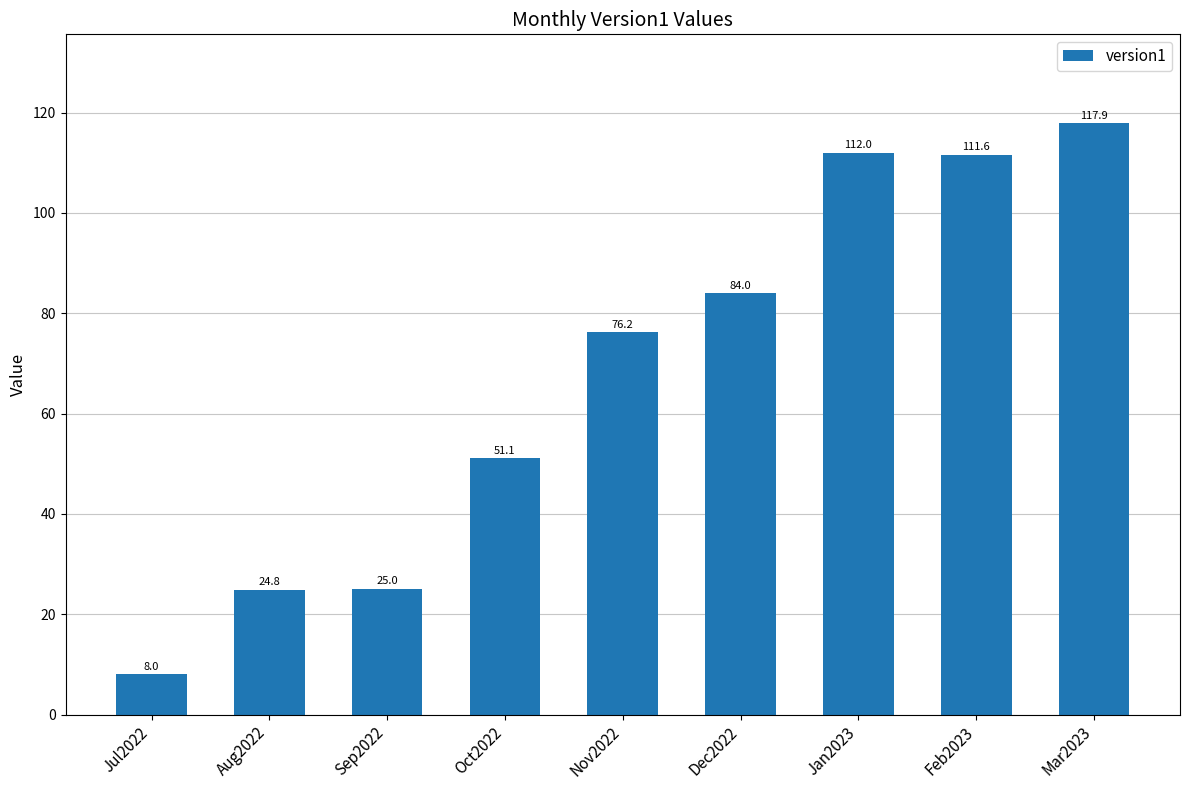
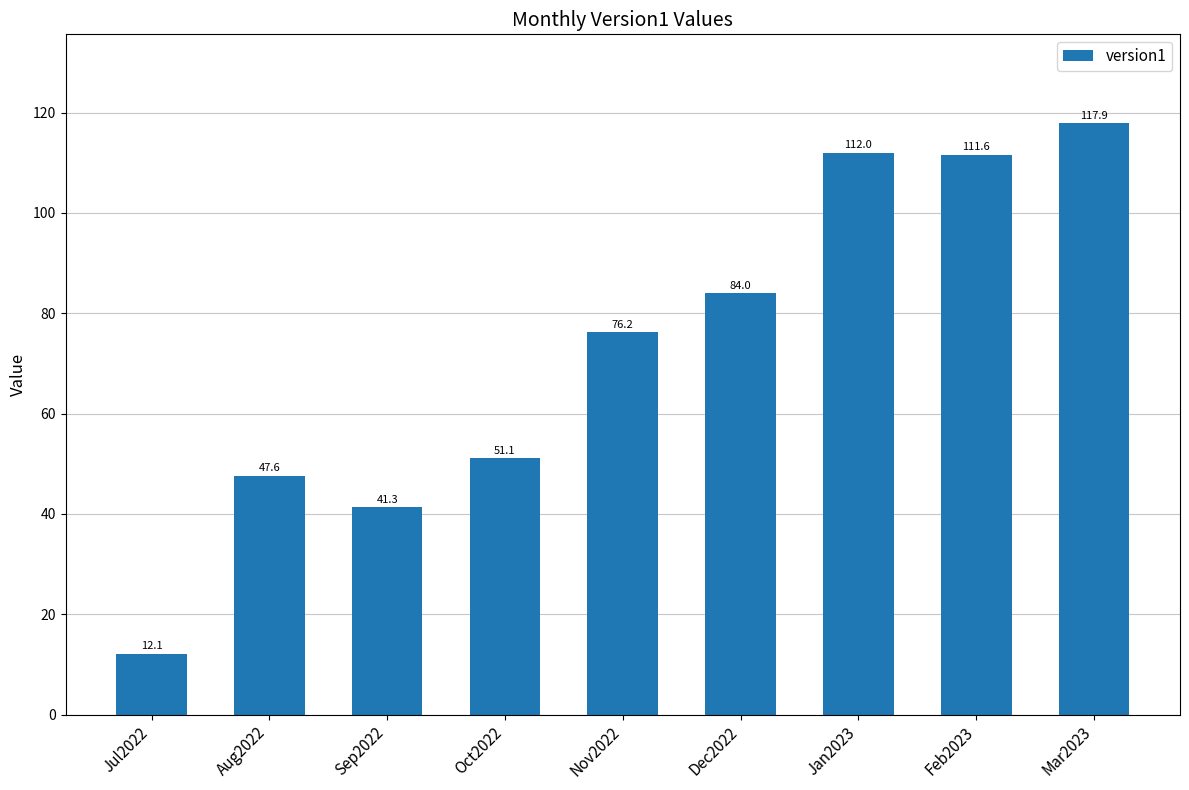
  {
-   "Jul2022": 8.0,
-   "Aug2022": 24.8,
-   "Sep2022": 25.0,
+   "Jul2022": 12.1,
+   "Aug2022": 47.6,
+   "Sep2022": 41.3,
    "Oct2022": 51.1,
    "Nov2022": 76.2,
    "Dec2022": 84.0,
    "Jan2023": 112.0,
    "Feb2023": 111.6,
    "Mar2023": 117.9
  }
